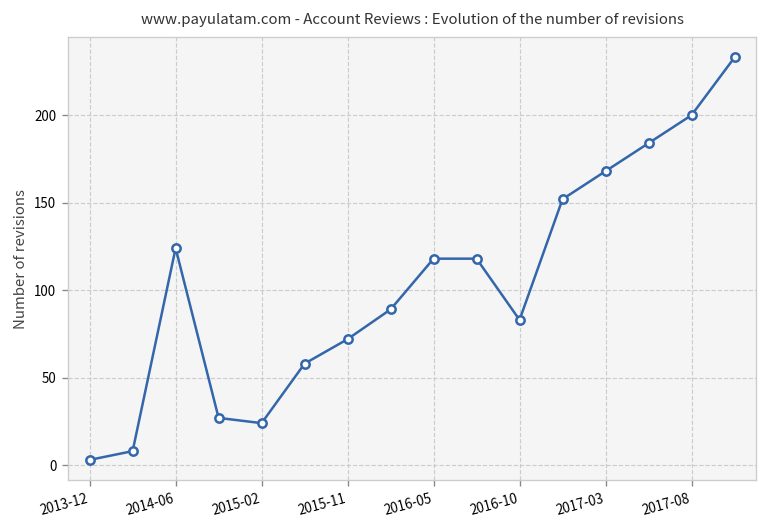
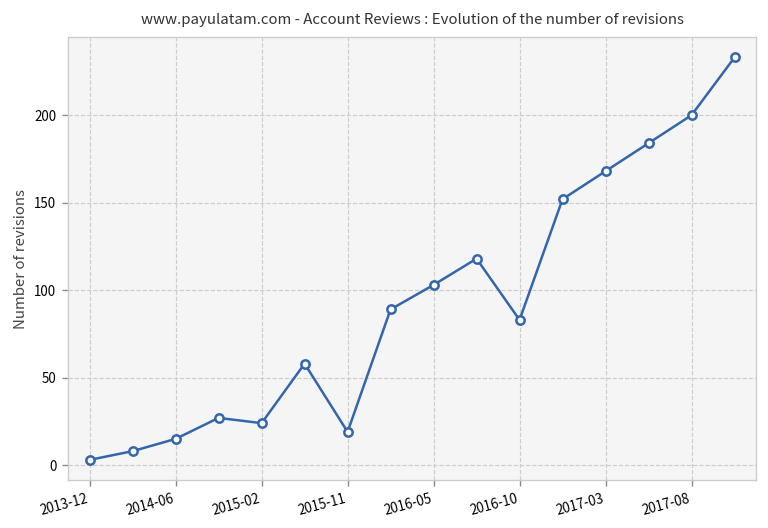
  {
    "2013-12": 3,
-   "2014-06": 124,
+   "2014-06": 15,
    "2015-02": 24,
-   "2015-11": 72,
-   "2016-05": 118,
+   "2015-11": 19,
+   "2016-05": 103,
    "2016-10": 83,
    "2017-03": 168,
    "2017-08": 200
  }
